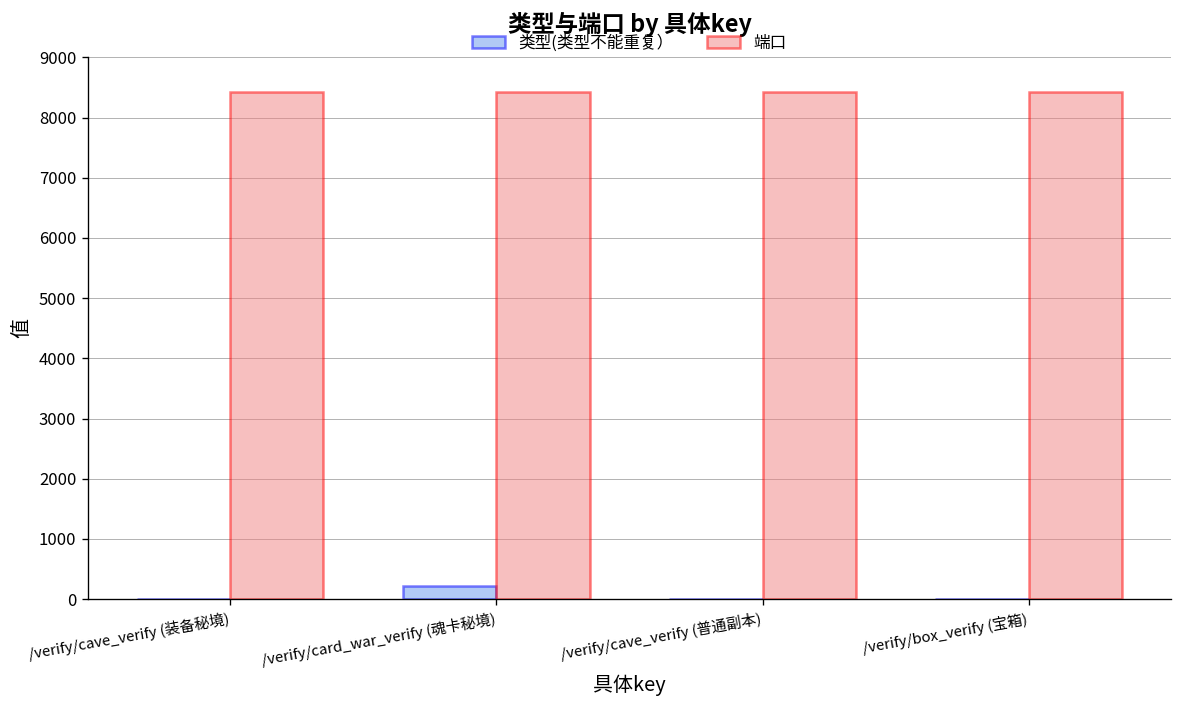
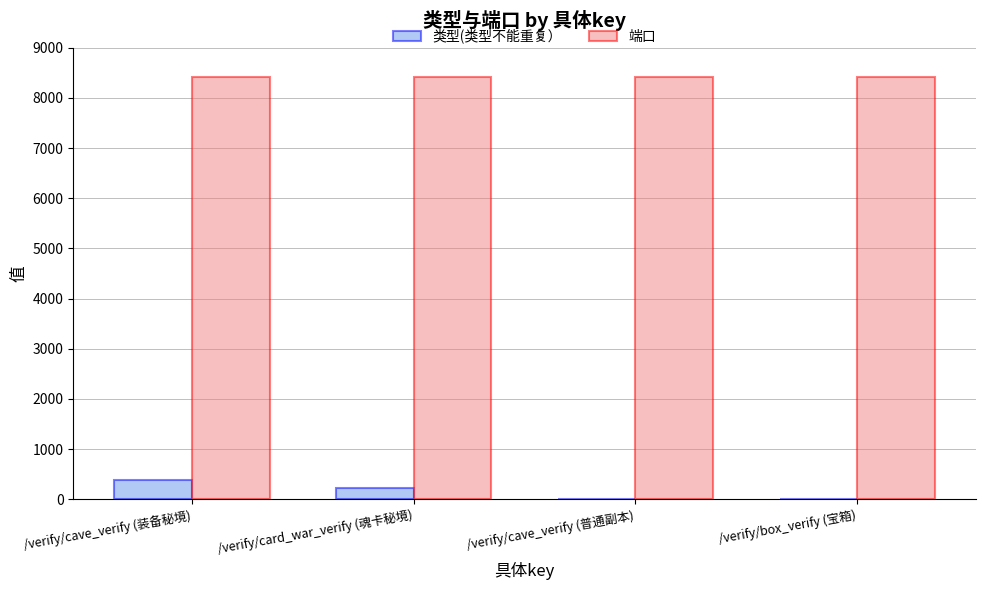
  {
    "类型(类型不能重复）": {
-     "/verify/cave_verify (装备秘境)": 0,
+     "/verify/cave_verify (装备秘境)": 400,
      "/verify/card_war_verify (魂卡秘境)": 200
    },
    "端口": {
      "/verify/cave_verify (装备秘境)": 8400,
      "/verify/card_war_verify (魂卡秘境)": 8400,
      "/verify/cave_verify (普通副本)": 8400,
      "/verify/box_verify (宝箱)": 8400
    }
  }
